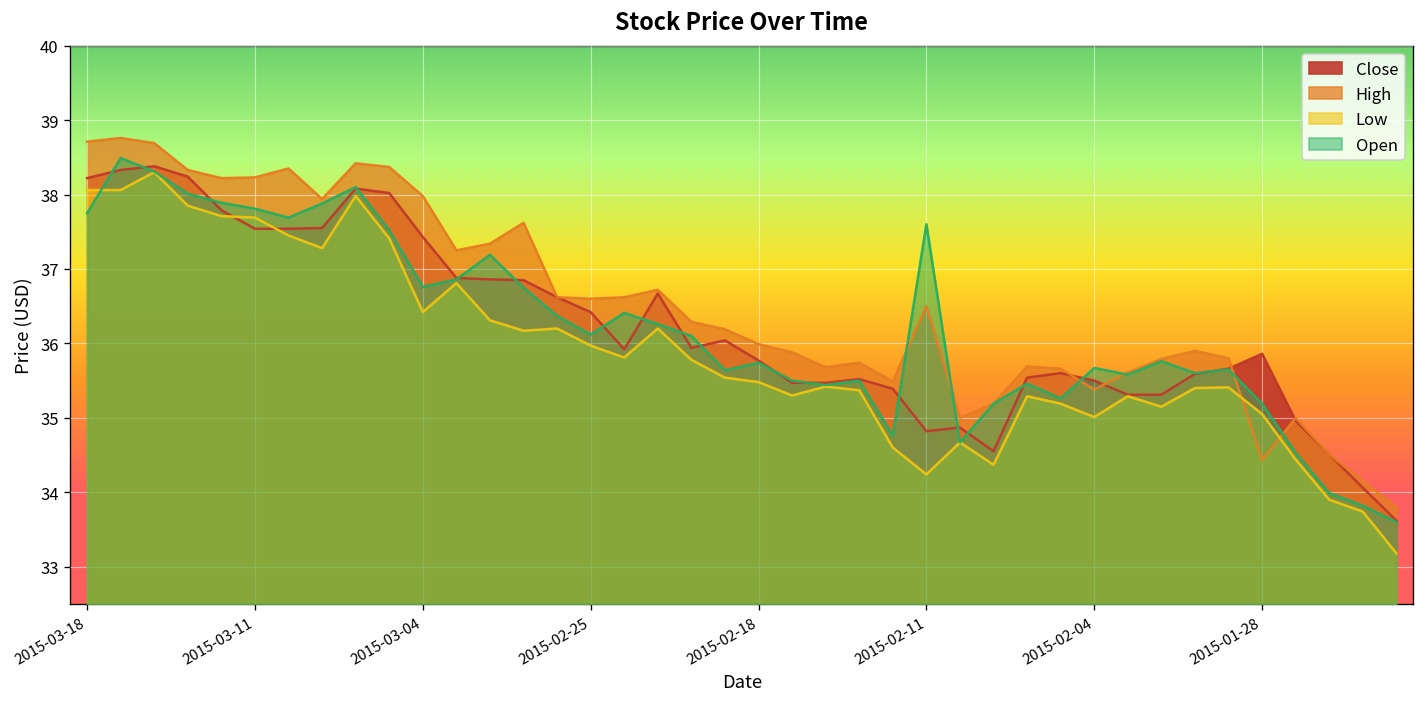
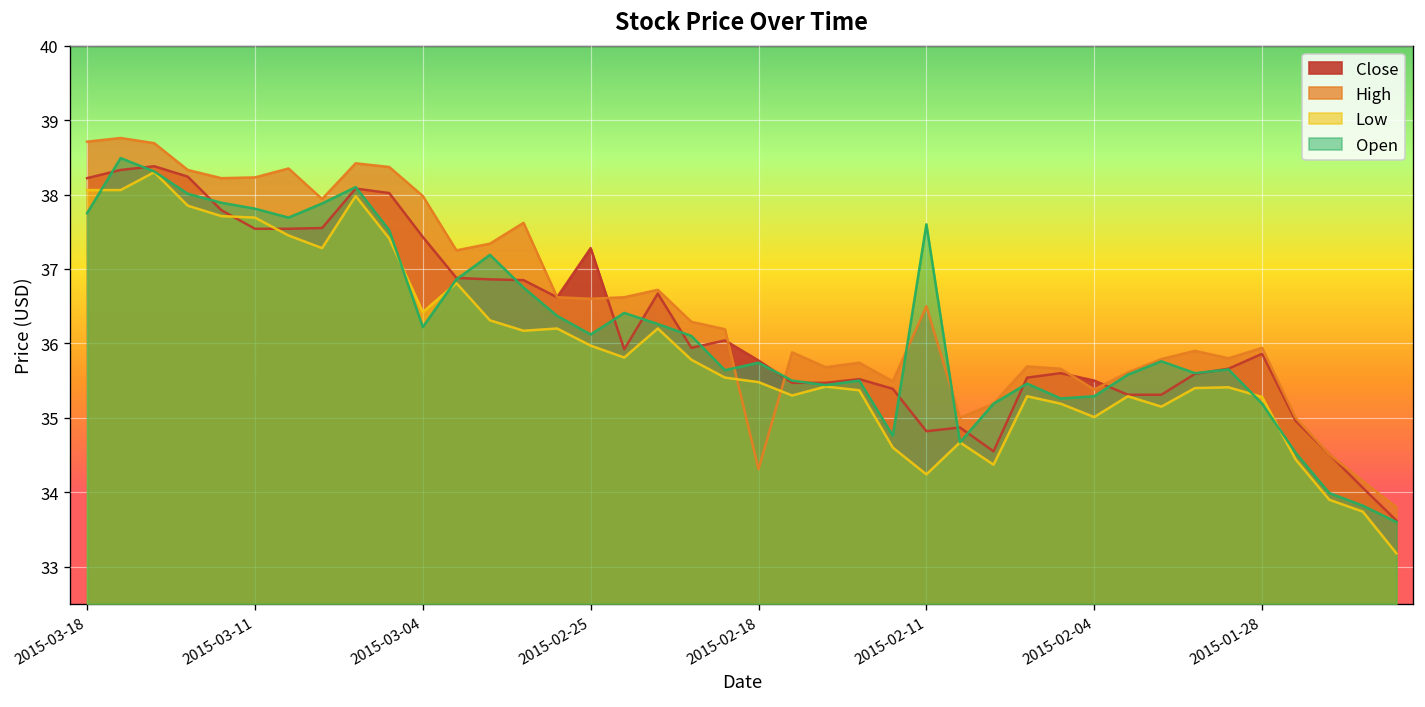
  {
    "Close": {
      "2015-03-18": 38.2,
      "2015-03-11": 37.5,
      "2015-03-04": 37.4,
-     "2015-02-25": 36.4,
+     "2015-02-25": 37.3,
      "2015-02-11": 34.8,
      "2015-02-04": 35.5,
      "2015-01-28": 35.9
    },
    "High": {
      "2015-03-18": 38.7,
      "2015-03-11": 38.2,
      "2015-03-04": 38.0,
      "2015-02-25": 36.6,
-     "2015-02-18": 36.0,
+     "2015-02-18": 34.3,
      "2015-02-11": 36.5,
      "2015-02-04": 35.4,
-     "2015-01-28": 34.4
+     "2015-01-28": 35.9
    },
    "Low": {
      "2015-03-18": 38.1,
      "2015-03-11": 37.7,
      "2015-03-04": 36.4,
      "2015-02-25": 36.0,
      "2015-02-18": 35.5,
      "2015-02-11": 34.2,
      "2015-02-04": 35.0,
-     "2015-01-28": 35.1
+     "2015-01-28": 35.3
    },
    "Open": {
      "2015-03-18": 37.8,
      "2015-03-11": 37.8,
-     "2015-03-04": 36.8,
+     "2015-03-04": 36.2,
      "2015-02-25": 36.1,
      "2015-02-11": 37.6,
-     "2015-02-04": 35.7,
+     "2015-02-04": 35.3,
      "2015-01-28": 35.2
    }
  }
